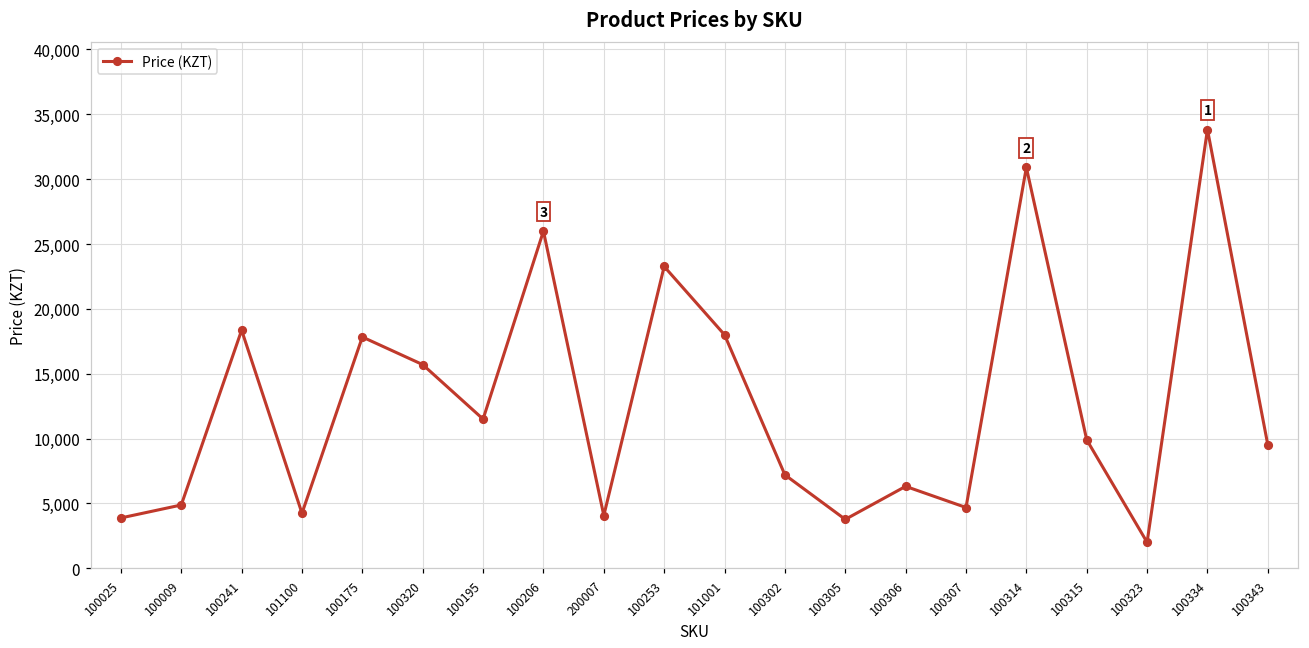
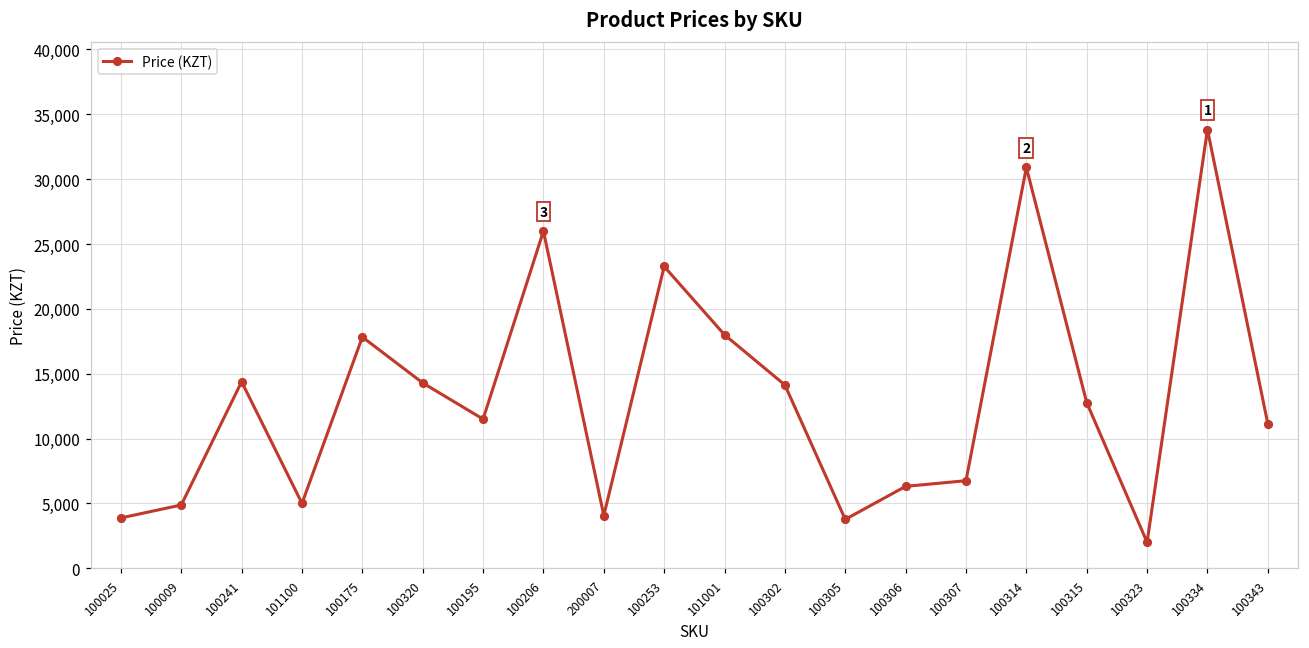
  {
    "100025": "3,900",
    "100009": "4,900",
-   "100241": "18,400",
-   "101100": "4,200",
+   "100241": "14,400",
+   "101100": "5,000",
    "100175": "17,800",
-   "100320": "15,700",
+   "100320": "14,300",
    "100195": "11,500",
    "200007": "4,100",
    "100253": "23,300",
    "101001": "18,000",
-   "100302": "7,200",
+   "100302": "14,100",
    "100305": "3,800",
    "100306": "6,300",
-   "100307": "4,700",
-   "100315": "9,900",
+   "100307": "6,800",
+   "100315": "12,800",
    "100323": "2,000",
-   "100343": "9,500"
+   "100343": "11,100"
  }
